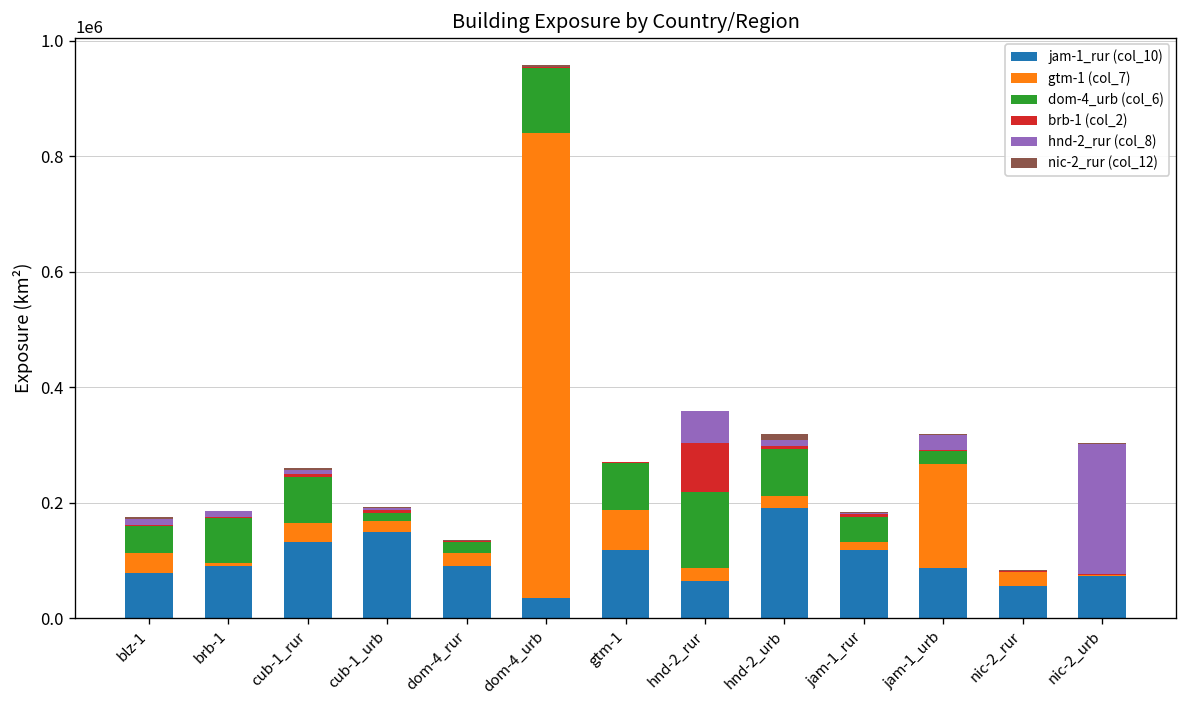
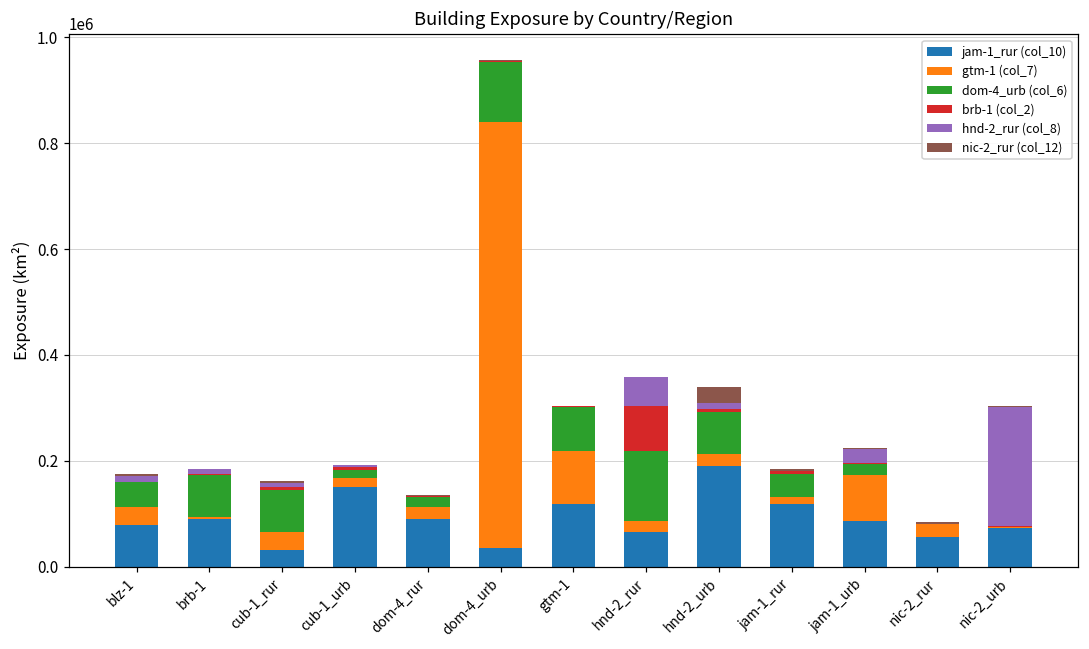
  {
    "jam-1_rur (col_10)": {
      "blz-1": 80000,
      "brb-1": 90000,
-     "cub-1_rur": 130000,
+     "cub-1_rur": 30000,
      "cub-1_urb": 150000,
      "dom-4_rur": 90000,
      "dom-4_urb": 30000,
      "gtm-1": 120000,
      "hnd-2_rur": 60000,
      "hnd-2_urb": 190000,
      "jam-1_rur": 120000,
      "jam-1_urb": 90000,
      "nic-2_rur": 60000,
      "nic-2_urb": 70000
    },
    "gtm-1 (col_7)": {
      "blz-1": 40000,
      "cub-1_rur": 30000,
      "cub-1_urb": 20000,
      "dom-4_rur": 20000,
      "dom-4_urb": 800000,
-     "gtm-1": 70000,
+     "gtm-1": 100000,
      "hnd-2_rur": 20000,
      "hnd-2_urb": 20000,
      "jam-1_rur": 10000,
-     "jam-1_urb": 180000,
+     "jam-1_urb": 90000,
      "nic-2_rur": 20000
    },
    "dom-4_urb (col_6)": {
      "blz-1": 50000,
      "brb-1": 80000,
      "cub-1_rur": 80000,
      "cub-1_urb": 10000,
      "dom-4_rur": 20000,
      "dom-4_urb": 110000,
      "gtm-1": 80000,
      "hnd-2_rur": 130000,
      "hnd-2_urb": 80000,
      "jam-1_rur": 40000,
      "jam-1_urb": 20000,
      "nic-2_rur": 0,
      "nic-2_urb": 0
    },
    "brb-1 (col_2)": {
      "cub-1_rur": 10000,
      "cub-1_urb": 10000,
      "hnd-2_rur": 90000,
      "hnd-2_urb": 10000,
      "jam-1_rur": 10000
    },
    "hnd-2_rur (col_8)": {
      "blz-1": 10000,
      "brb-1": 10000,
      "cub-1_rur": 10000,
      "dom-4_rur": 0,
      "dom-4_urb": 0,
      "gtm-1": 0,
      "hnd-2_rur": 50000,
      "hnd-2_urb": 10000,
      "jam-1_urb": 30000,
      "nic-2_rur": 0,
      "nic-2_urb": 230000
    },
    "nic-2_rur (col_12)": {
-     "hnd-2_urb": 10000
+     "hnd-2_urb": 30000
    }
  }
